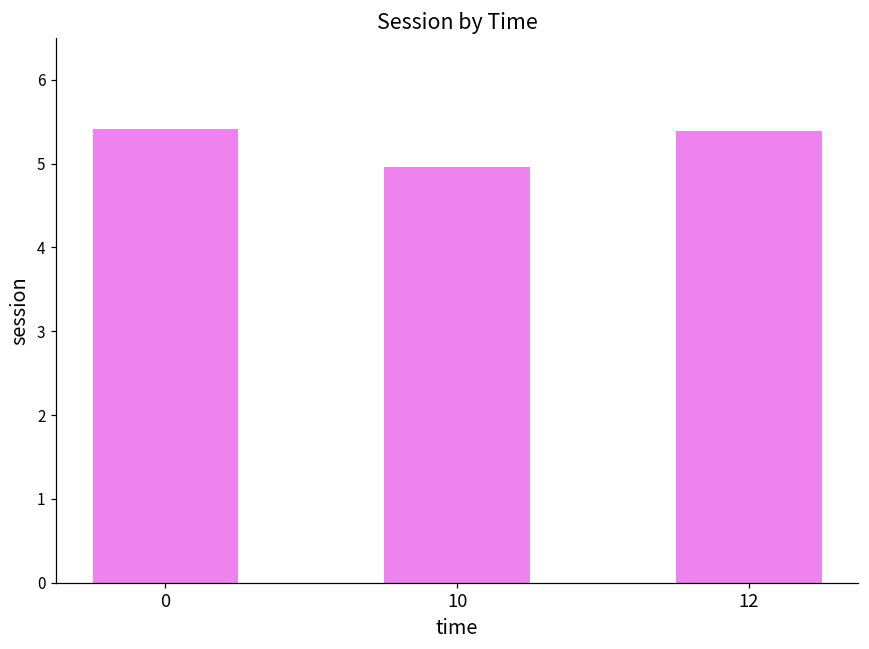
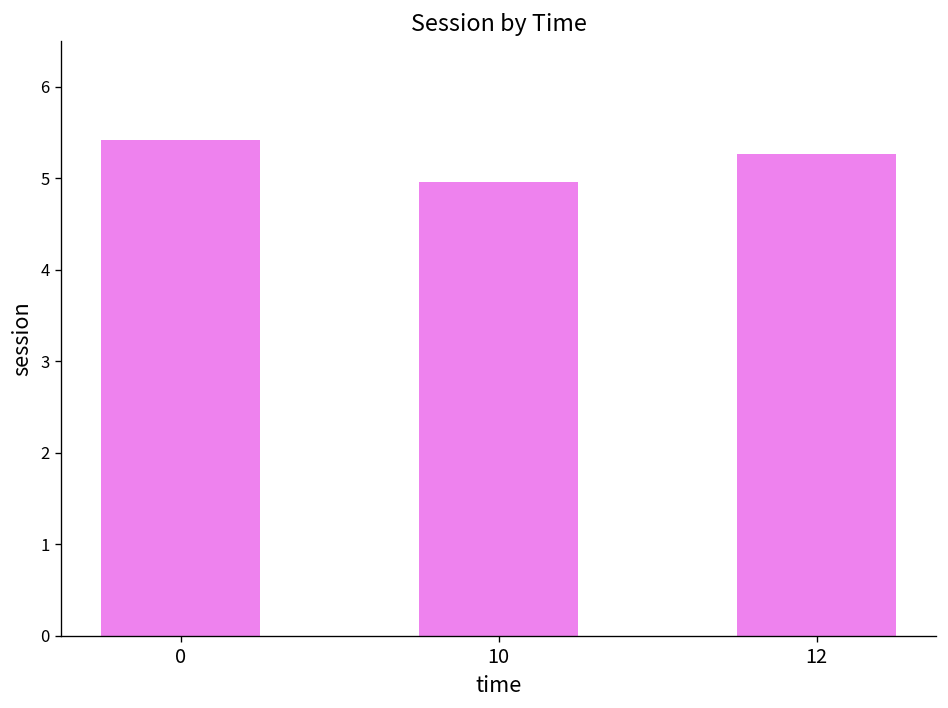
  {
    "0": 5.4,
    "10": 5.0,
-   "12": 5.4
+   "12": 5.3
  }
